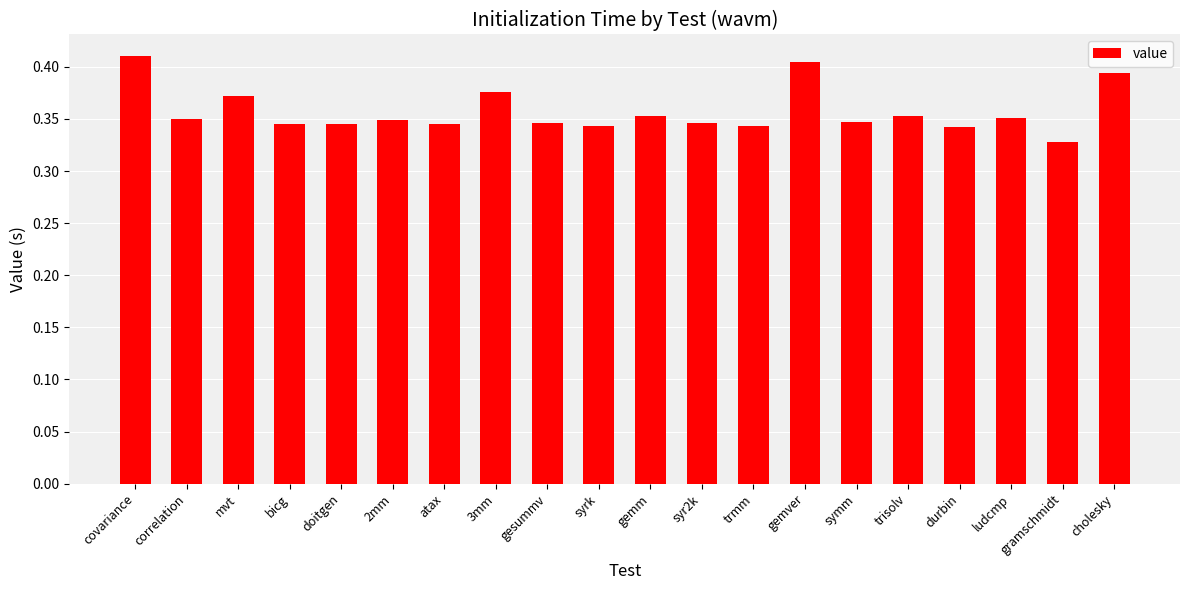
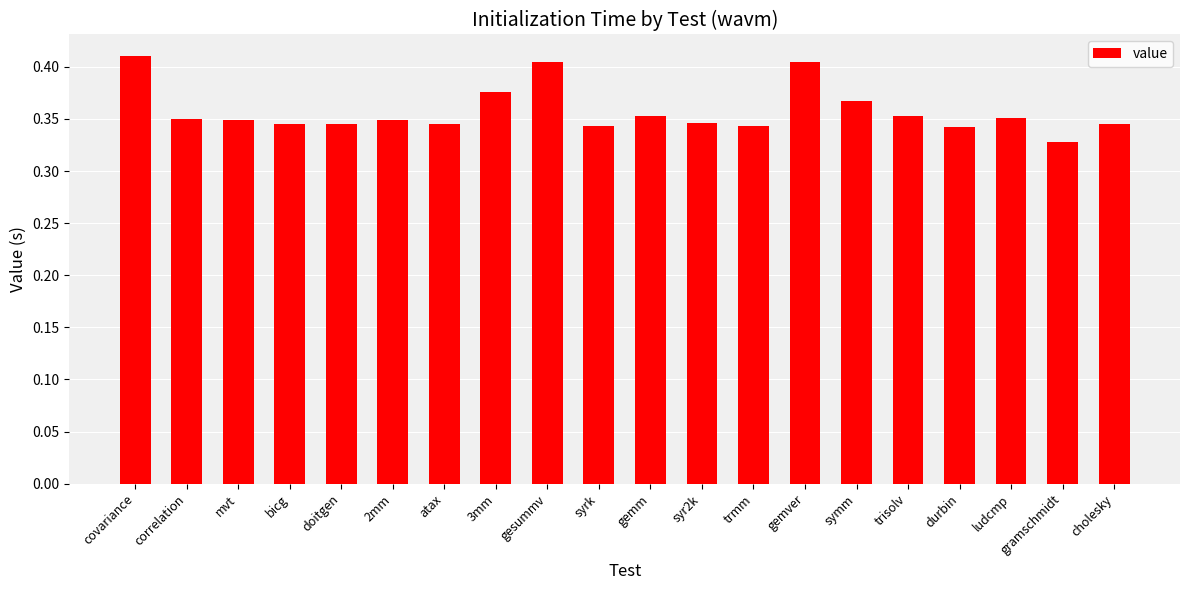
  {
    "covariance": 0.411,
    "correlation": 0.350,
-   "mvt": 0.372,
+   "mvt": 0.349,
    "bicg": 0.346,
    "doitgen": 0.345,
    "2mm": 0.349,
    "atax": 0.345,
    "3mm": 0.376,
-   "gesummv": 0.346,
+   "gesummv": 0.405,
    "syrk": 0.343,
    "gemm": 0.353,
    "syr2k": 0.346,
    "trmm": 0.344,
    "gemver": 0.405,
-   "symm": 0.347,
+   "symm": 0.368,
    "trisolv": 0.352,
    "durbin": 0.342,
    "ludcmp": 0.351,
    "gramschmidt": 0.328,
-   "cholesky": 0.394
+   "cholesky": 0.345
  }
